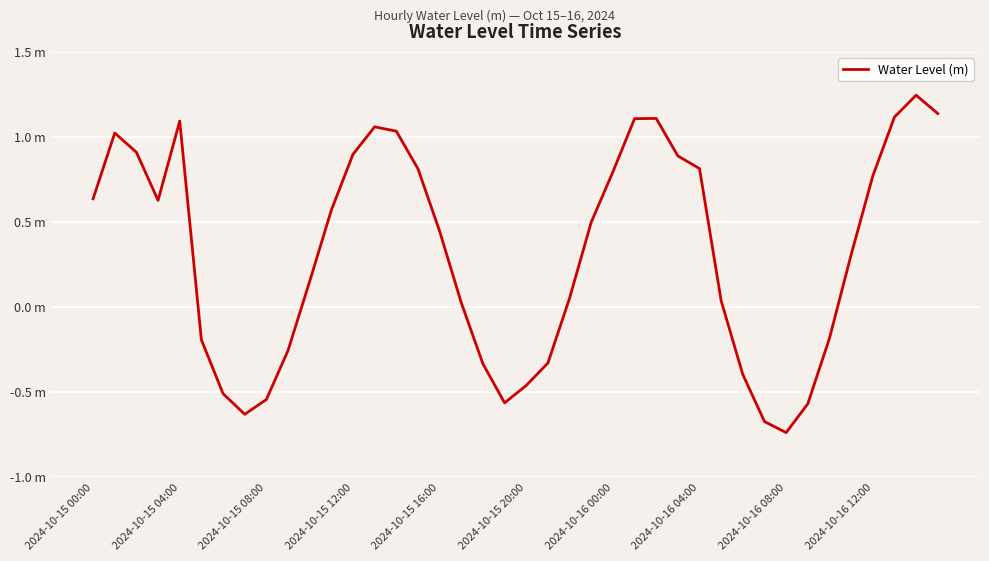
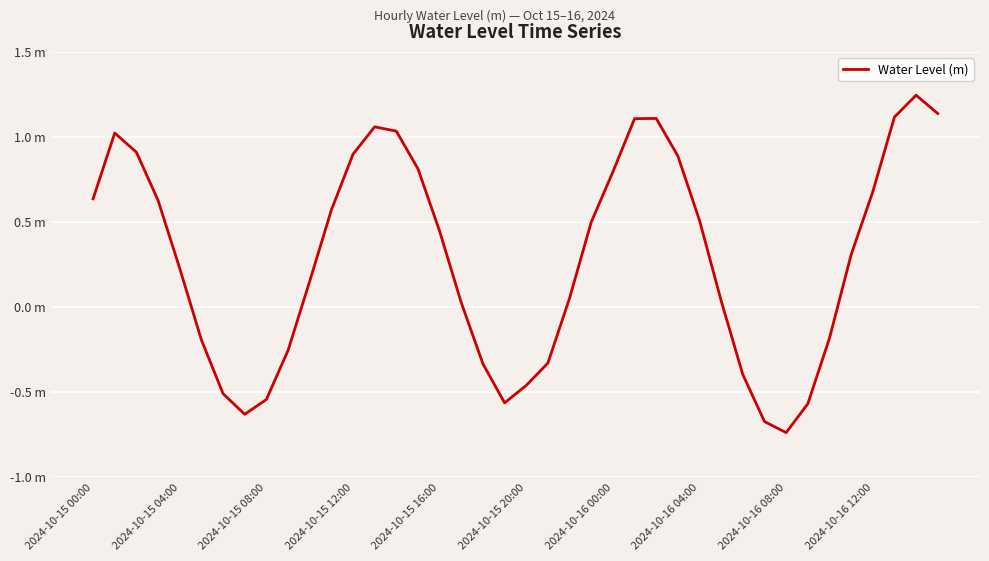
  {
    "2024-10-15 00:00": "0.64 m",
-   "2024-10-15 04:00": "1.09 m",
+   "2024-10-15 04:00": "0.23 m",
    "2024-10-15 08:00": "-0.54 m",
    "2024-10-15 12:00": "0.90 m",
    "2024-10-15 16:00": "0.45 m",
    "2024-10-15 20:00": "-0.46 m",
    "2024-10-16 00:00": "0.79 m",
-   "2024-10-16 04:00": "0.81 m",
+   "2024-10-16 04:00": "0.51 m",
    "2024-10-16 08:00": "-0.74 m",
-   "2024-10-16 12:00": "0.77 m"
+   "2024-10-16 12:00": "0.68 m"
  }
